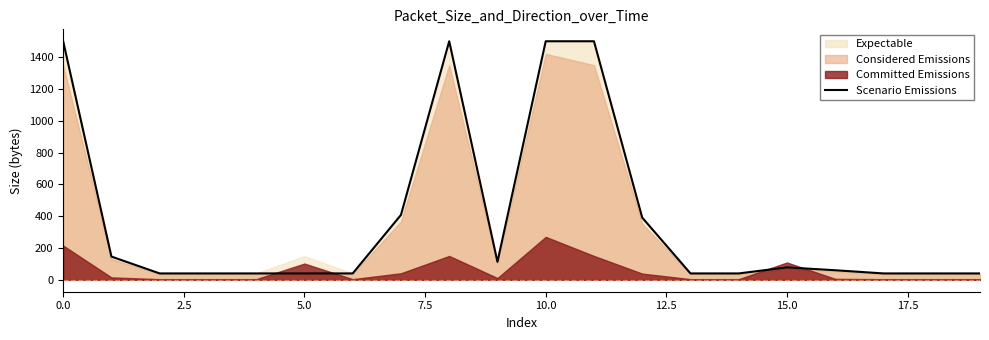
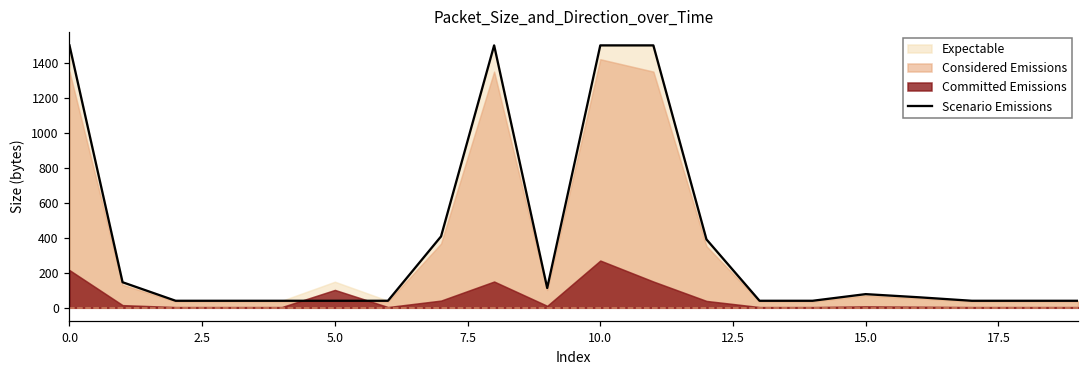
  {
    "Expectable": {
      "5.0": 150
    },
    "Considered Emissions": {
      "0.0": 1350,
      "10.0": 1420
    },
    "Committed Emissions": {
      "0.0": 220,
      "5.0": 100,
      "10.0": 270,
-     "15.0": 110
+     "15.0": 10
    }
  }
